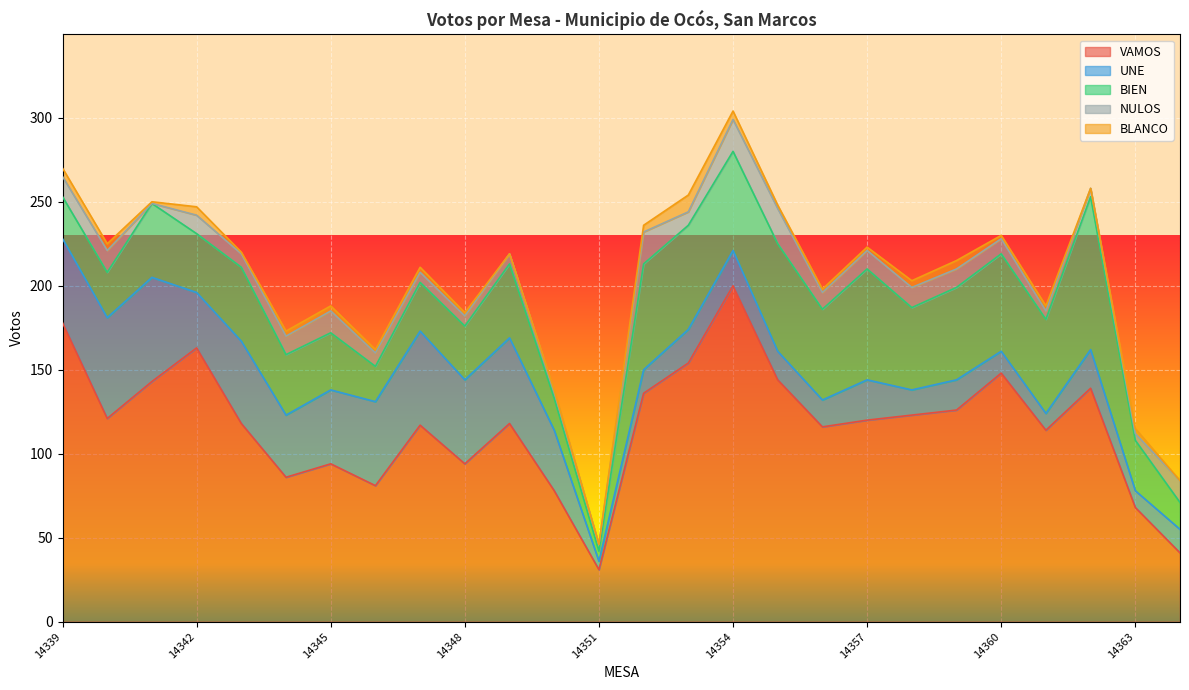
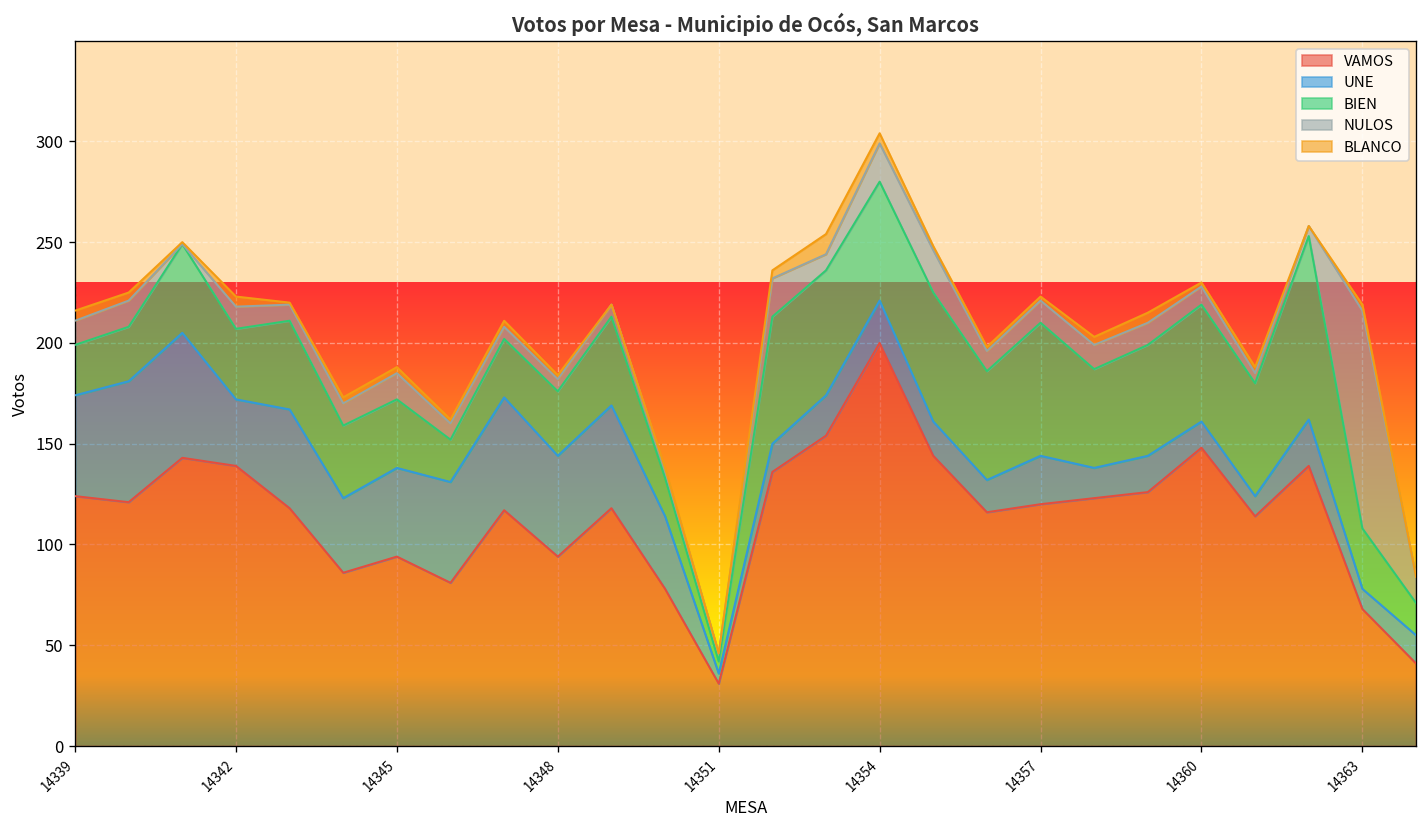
  {
    "VAMOS": {
-     "14339": 178,
-     "14342": 163,
+     "14339": 124,
+     "14342": 139,
      "14345": 94,
      "14348": 94,
      "14351": 31,
      "14354": 200,
      "14357": 120,
      "14360": 148,
      "14363": 68
    },
    "UNE": {
      "14339": 50,
      "14342": 33,
      "14345": 44,
      "14348": 50,
      "14351": 5,
      "14354": 21,
      "14357": 24,
      "14360": 13,
      "14363": 10
    },
    "BIEN": {
      "14339": 25,
      "14342": 35,
      "14345": 34,
      "14348": 32,
      "14351": 6,
      "14354": 59,
      "14357": 66,
      "14360": 58,
      "14363": 30
    },
    "NULOS": {
      "14339": 12,
      "14342": 11,
      "14345": 13,
      "14348": 6,
      "14354": 19,
      "14357": 11,
      "14360": 9,
-     "14363": 4
+     "14363": 108
    },
    "BLANCO": {
      "14339": 5,
      "14342": 5,
      "14345": 3,
      "14348": 2,
      "14354": 5,
      "14357": 2,
      "14360": 2,
      "14363": 3
    }
  }
